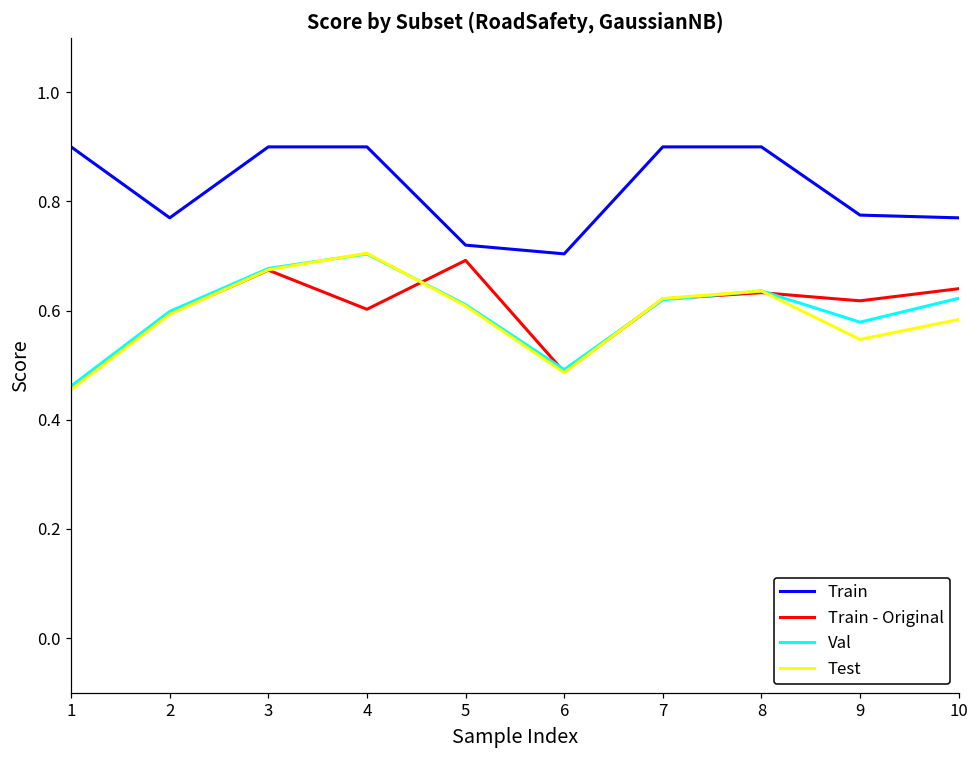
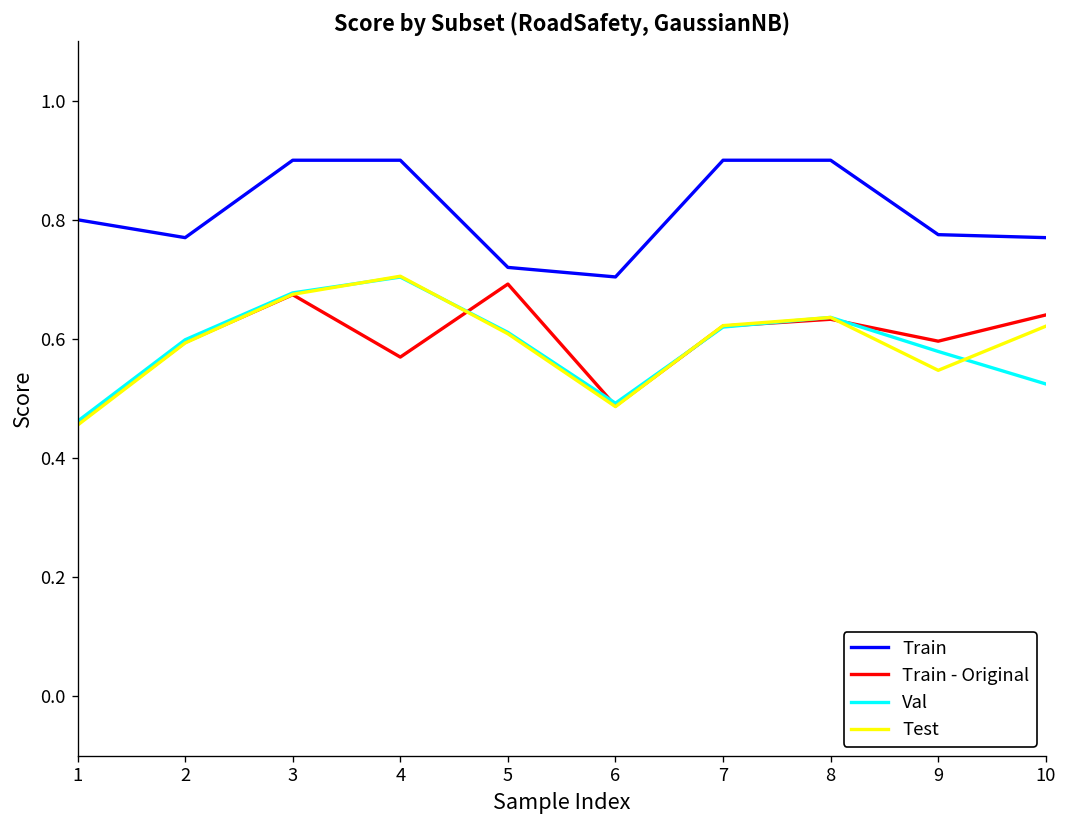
  {
    "Train": {
-     "1": 0.9,
+     "1": 0.8,
      "2": 0.77,
      "3": 0.9,
      "4": 0.9,
      "5": 0.72,
      "6": 0.7,
      "7": 0.9,
      "8": 0.9,
      "9": 0.78,
      "10": 0.77
    },
    "Train - Original": {
-     "4": 0.60,
+     "4": 0.57,
      "5": 0.69,
-     "9": 0.62,
+     "9": 0.60,
      "10": 0.64
    },
    "Val": {
      "9": 0.58,
-     "10": 0.62
+     "10": 0.52
    },
    "Test": {
      "9": 0.55,
-     "10": 0.58
+     "10": 0.62
    }
  }
